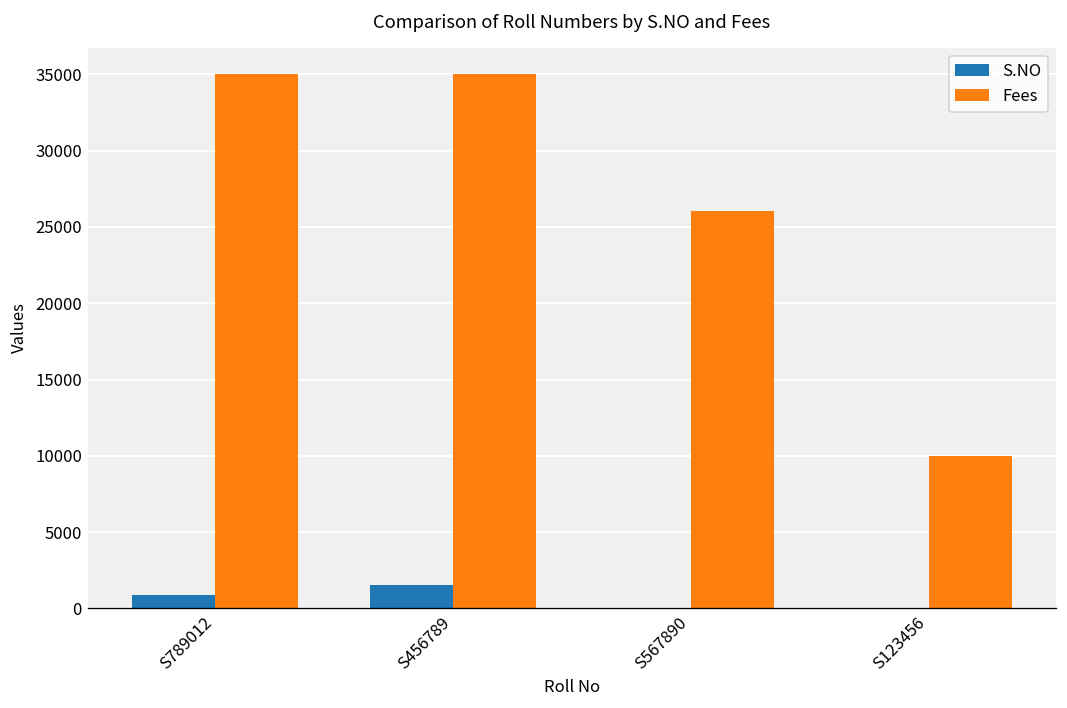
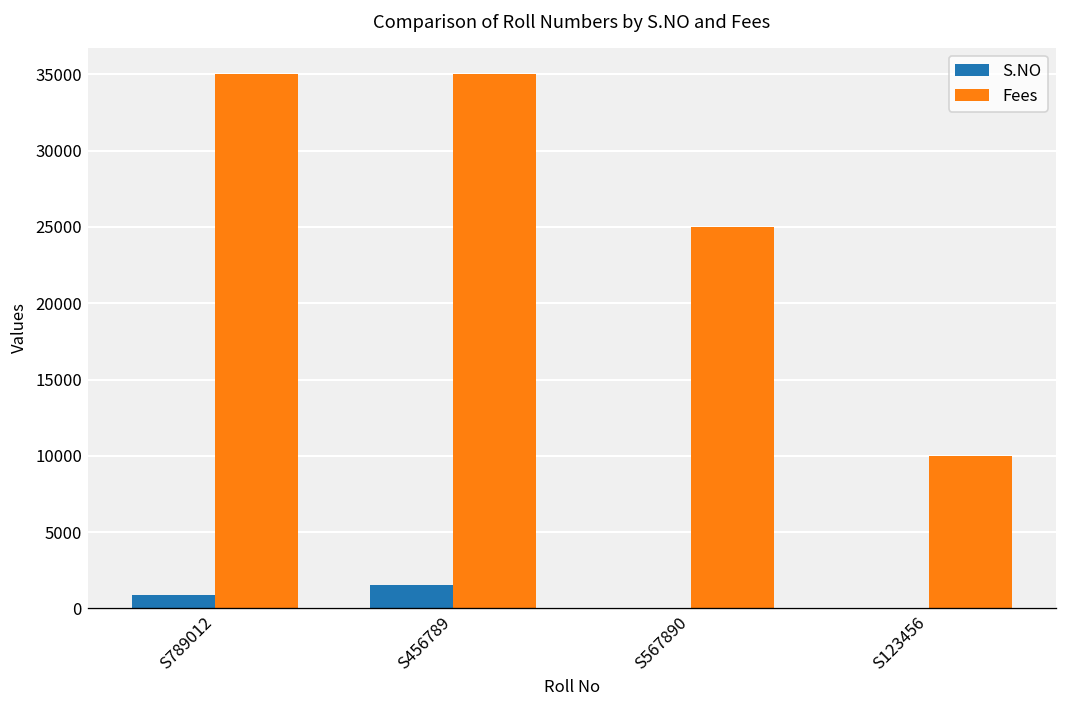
  {
    "S.NO": {
      "S789012": 900,
      "S456789": 1600
    },
    "Fees": {
      "S789012": 35000,
      "S456789": 35000,
-     "S567890": 26100,
+     "S567890": 25000,
      "S123456": 10000
    }
  }
